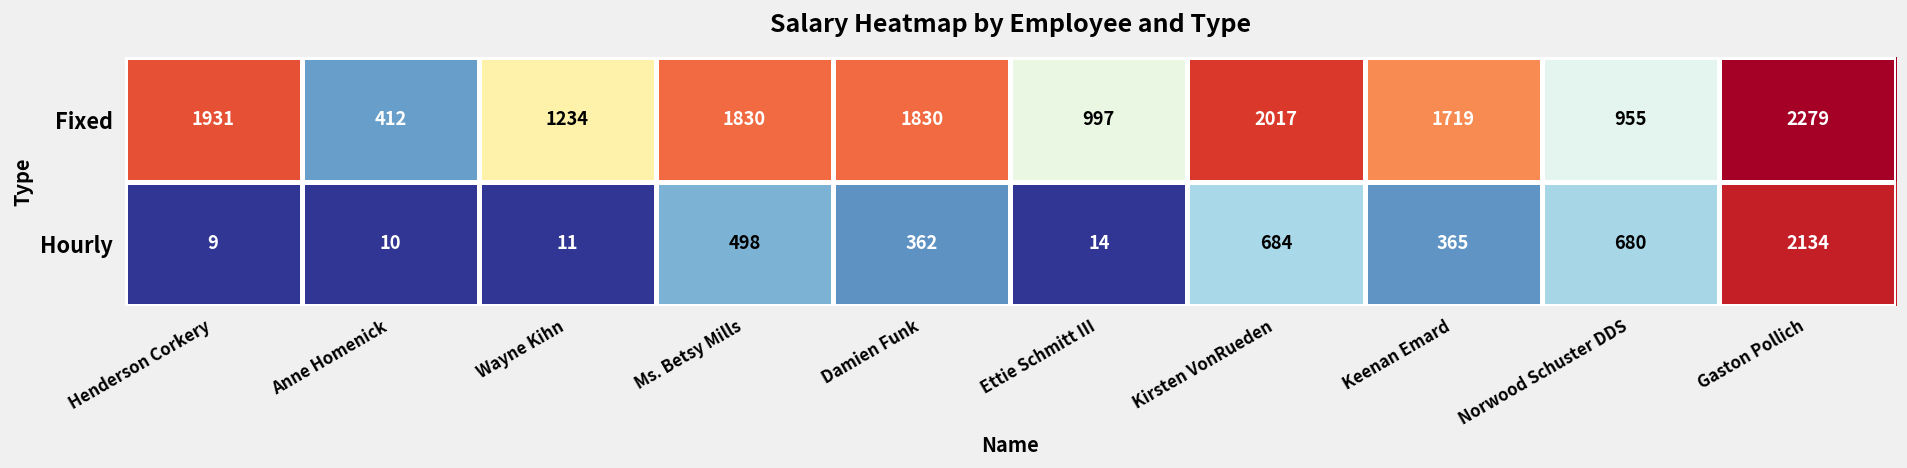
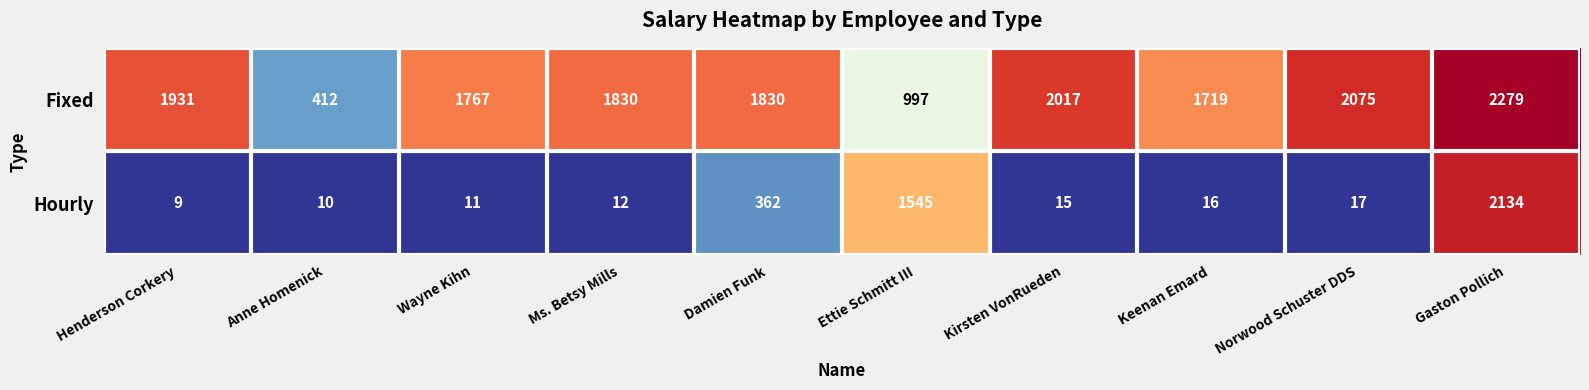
  {
    "Fixed": {
      "Henderson Corkery": 1931,
      "Anne Homenick": 412,
-     "Wayne Kihn": 1234,
+     "Wayne Kihn": 1767,
      "Ms. Betsy Mills": 1830,
      "Damien Funk": 1830,
      "Ettie Schmitt III": 997,
      "Kirsten VonRueden": 2017,
      "Keenan Emard": 1719,
-     "Norwood Schuster DDS": 955,
+     "Norwood Schuster DDS": 2075,
      "Gaston Pollich": 2279
    },
    "Hourly": {
      "Henderson Corkery": 9,
      "Anne Homenick": 10,
      "Wayne Kihn": 11,
-     "Ms. Betsy Mills": 498,
+     "Ms. Betsy Mills": 12,
      "Damien Funk": 362,
-     "Ettie Schmitt III": 14,
-     "Kirsten VonRueden": 684,
-     "Keenan Emard": 365,
-     "Norwood Schuster DDS": 680,
+     "Ettie Schmitt III": 1545,
+     "Kirsten VonRueden": 15,
+     "Keenan Emard": 16,
+     "Norwood Schuster DDS": 17,
      "Gaston Pollich": 2134
    }
  }
